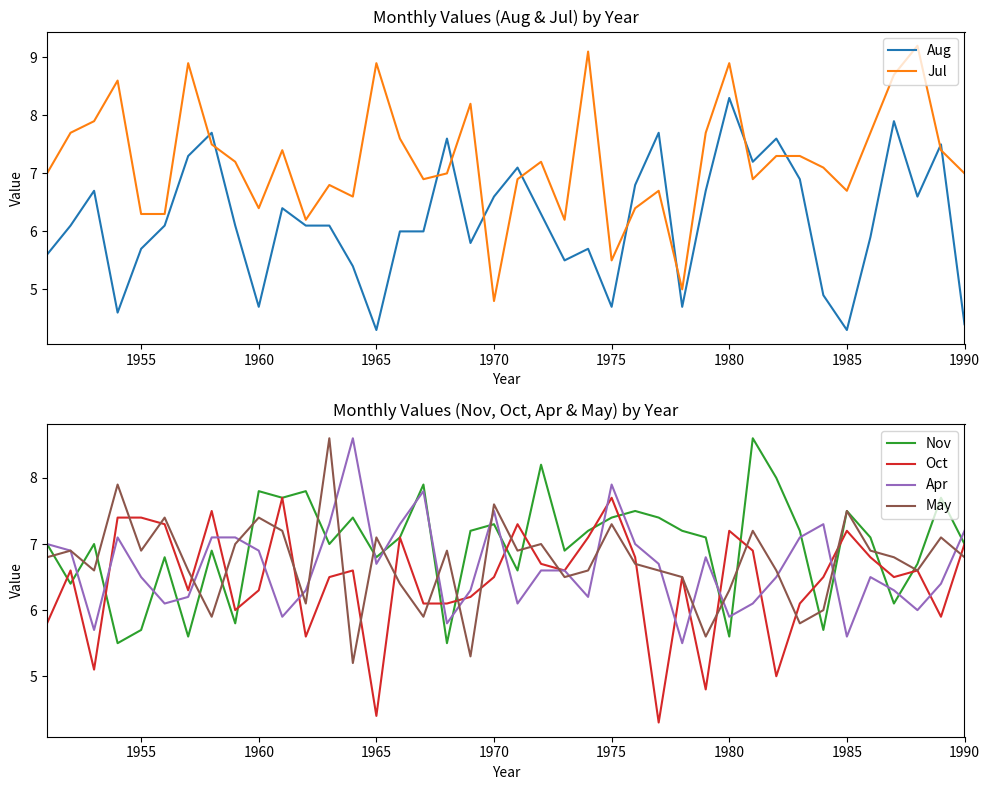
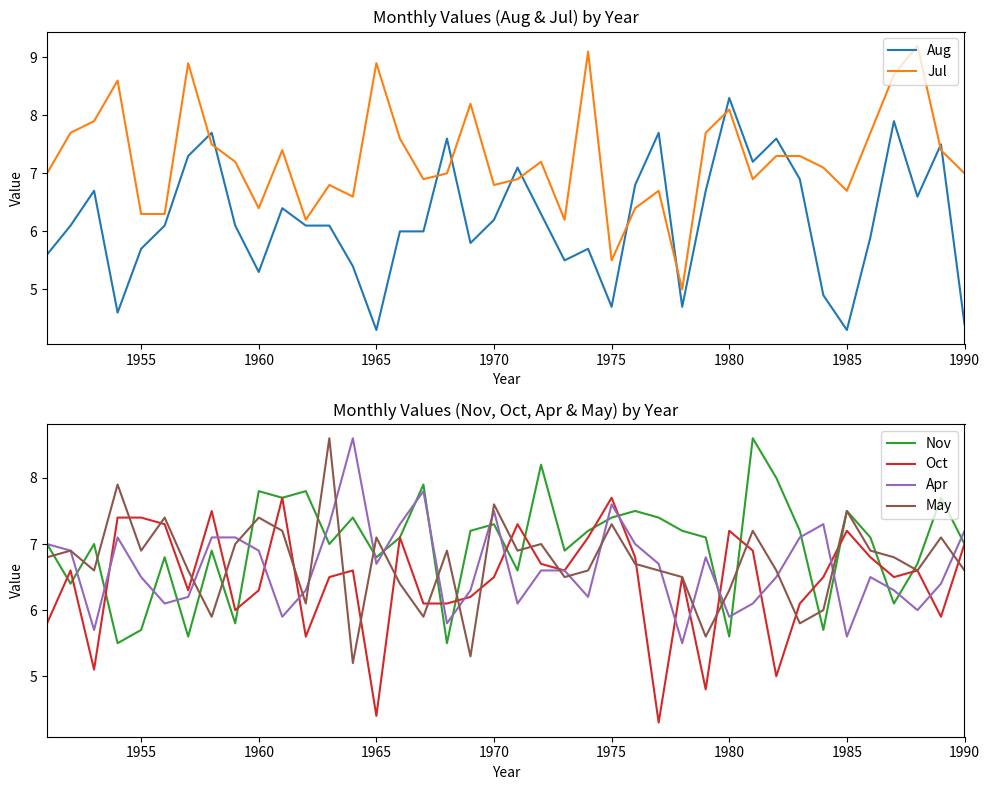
  {
    "Monthly Values (Aug & Jul) by Year": {
      "Aug": {
        "1955": 5.7,
-       "1960": 4.7,
+       "1960": 5.3,
        "1965": 4.3,
-       "1970": 6.6,
+       "1970": 6.2,
        "1975": 4.7,
        "1980": 8.3,
        "1985": 4.3,
        "1990": 4.4
      },
      "Jul": {
        "1955": 6.3,
        "1960": 6.4,
        "1965": 8.9,
-       "1970": 4.8,
+       "1970": 6.8,
        "1975": 5.5,
-       "1980": 8.9,
+       "1980": 8.1,
        "1985": 6.7,
        "1990": 7.0
      }
    },
    "Monthly Values (Nov, Oct, Apr & May) by Year": {
      "Nov": {
        "1955": 5.7,
        "1960": 7.8,
        "1965": 6.8,
        "1970": 7.3,
        "1975": 7.4,
        "1980": 5.6
      },
      "Oct": {
        "1955": 7.4,
        "1960": 6.3,
        "1965": 4.4,
        "1970": 6.5,
        "1975": 7.7,
        "1980": 7.2,
        "1985": 7.2
      },
      "Apr": {
        "1955": 6.5,
        "1960": 6.9,
        "1965": 6.7,
        "1970": 7.5,
-       "1975": 7.9,
+       "1975": 7.6,
        "1980": 5.9,
        "1985": 5.6,
        "1990": 7.2
      },
      "May": {
        "1955": 6.9,
        "1960": 7.4,
        "1965": 7.1,
        "1970": 7.6,
        "1975": 7.3,
        "1980": 6.3,
-       "1990": 6.8
+       "1990": 6.6
      }
    }
  }
